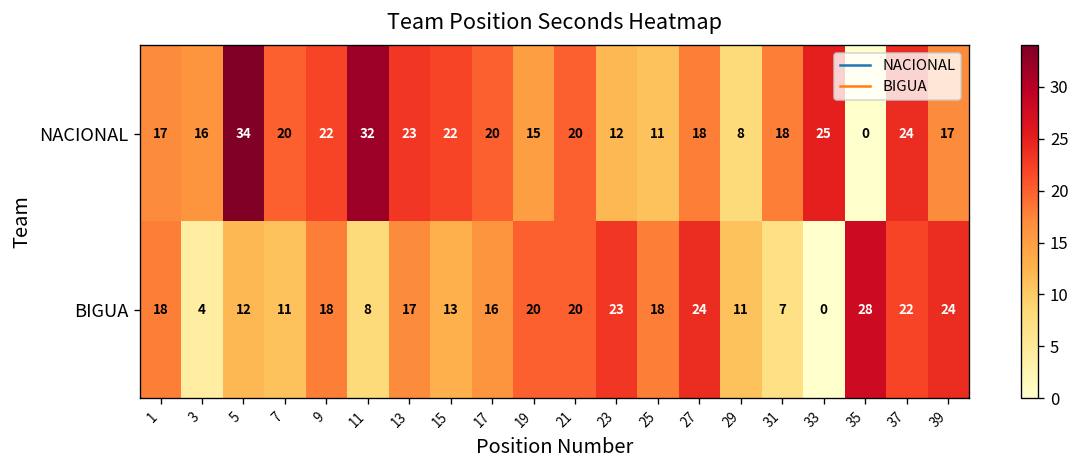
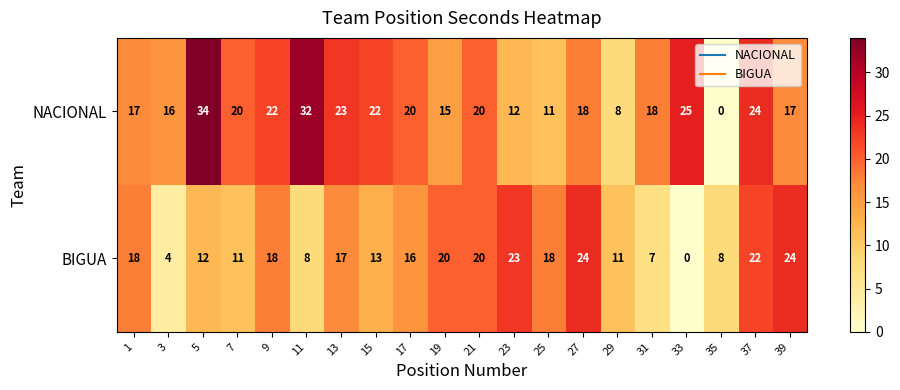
  {
    "NACIONAL": {
      "1": 17,
      "3": 16,
      "5": 34,
      "7": 20,
      "9": 22,
      "11": 32,
      "13": 23,
      "15": 22,
      "17": 20,
      "19": 15,
      "21": 20,
      "23": 12,
      "25": 11,
      "27": 18,
      "29": 8,
      "31": 18,
      "33": 25,
      "35": 0,
      "37": 24,
      "39": 17
    },
    "BIGUA": {
      "1": 18,
      "3": 4,
      "5": 12,
      "7": 11,
      "9": 18,
      "11": 8,
      "13": 17,
      "15": 13,
      "17": 16,
      "19": 20,
      "21": 20,
      "23": 23,
      "25": 18,
      "27": 24,
      "29": 11,
      "31": 7,
      "33": 0,
-     "35": 28,
+     "35": 8,
      "37": 22,
      "39": 24
    }
  }
